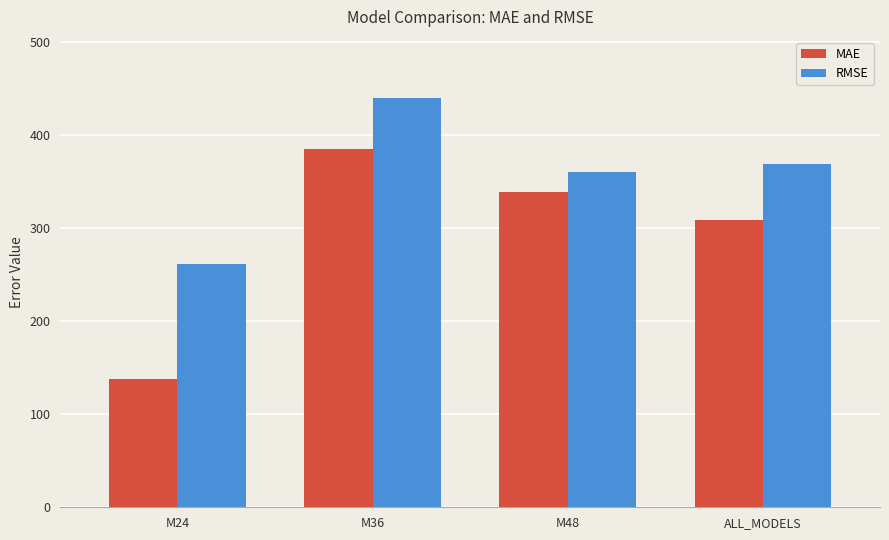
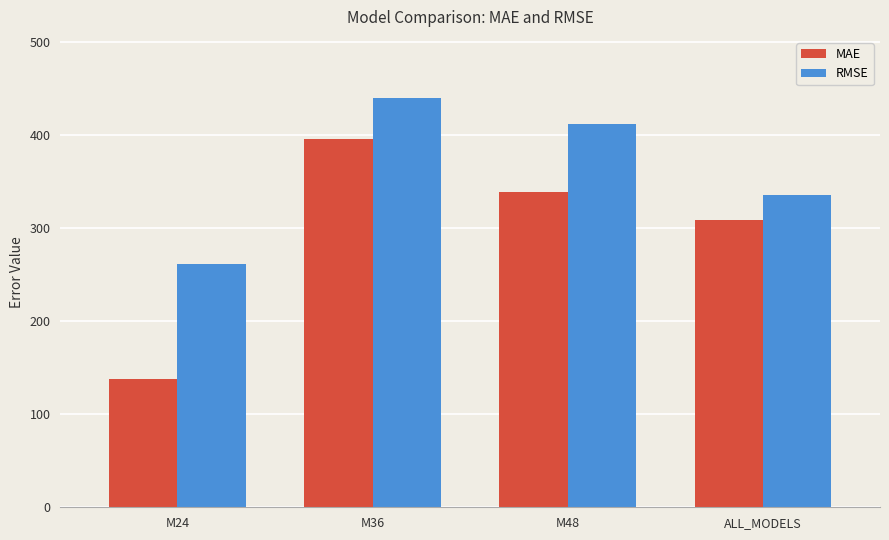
  {
    "MAE": {
      "M24": 140,
-     "M36": 390,
+     "M36": 400,
      "M48": 340,
      "ALL_MODELS": 310
    },
    "RMSE": {
      "M24": 260,
      "M36": 440,
-     "M48": 360,
-     "ALL_MODELS": 370
+     "M48": 410,
+     "ALL_MODELS": 340
    }
  }
